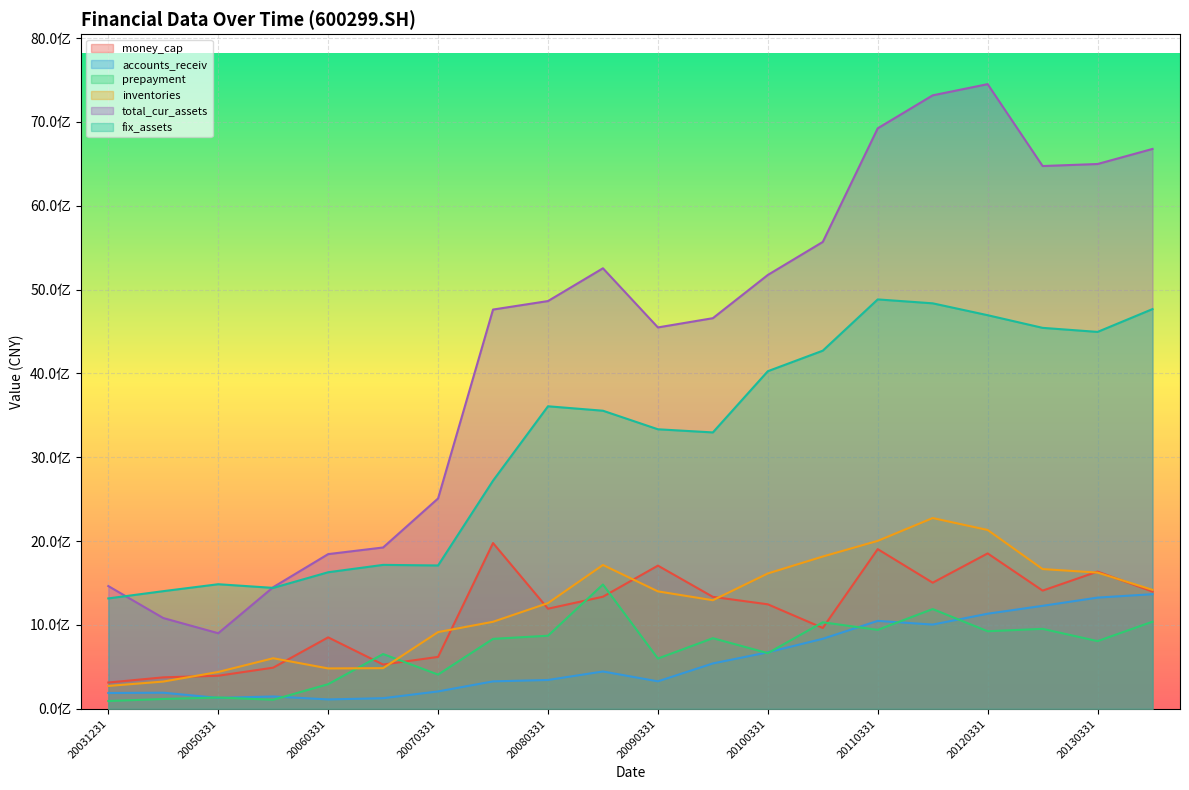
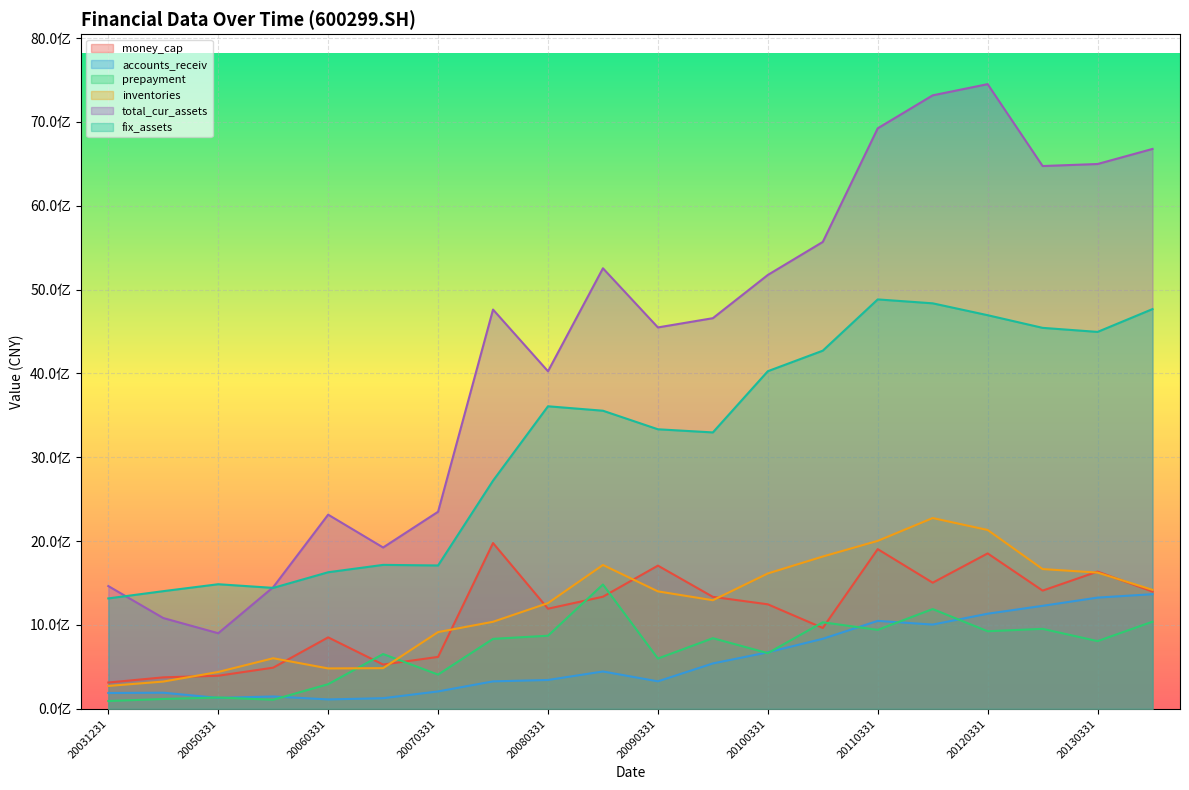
  {
    "total_cur_assets": {
      "20031231": "15亿",
      "20050331": "9亿",
-     "20060331": "18亿",
-     "20070331": "25亿",
-     "20080331": "49亿",
+     "20060331": "23亿",
+     "20070331": "24亿",
+     "20080331": "40亿",
      "20090331": "45亿",
      "20100331": "52亿",
      "20110331": "69亿",
      "20120331": "75亿",
      "20130331": "65亿"
    }
  }
